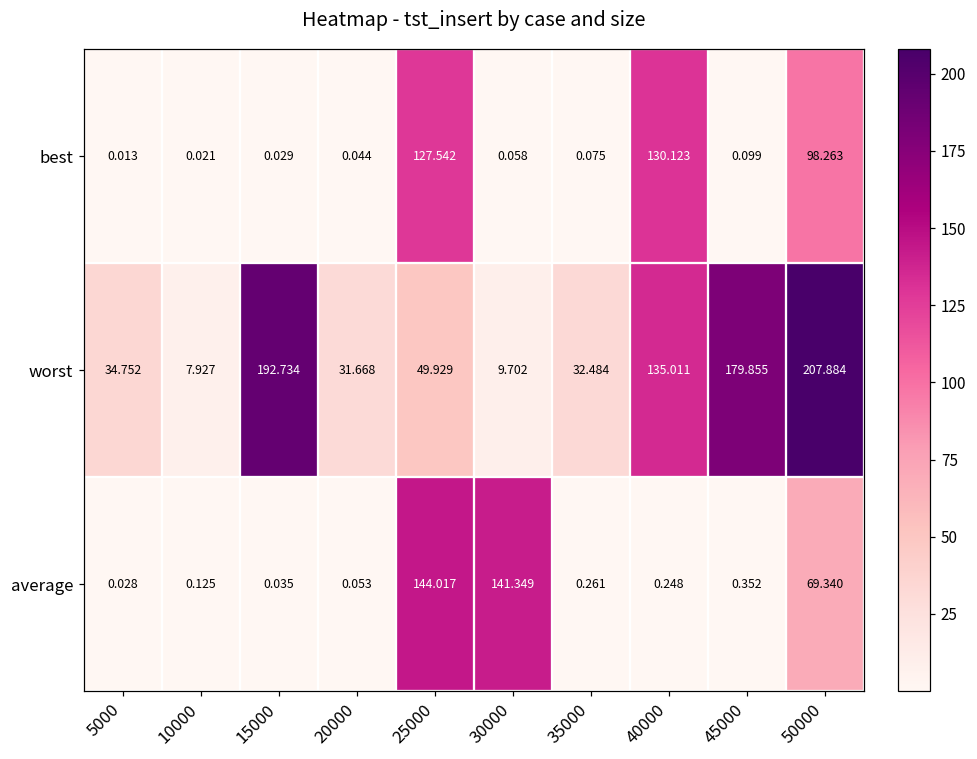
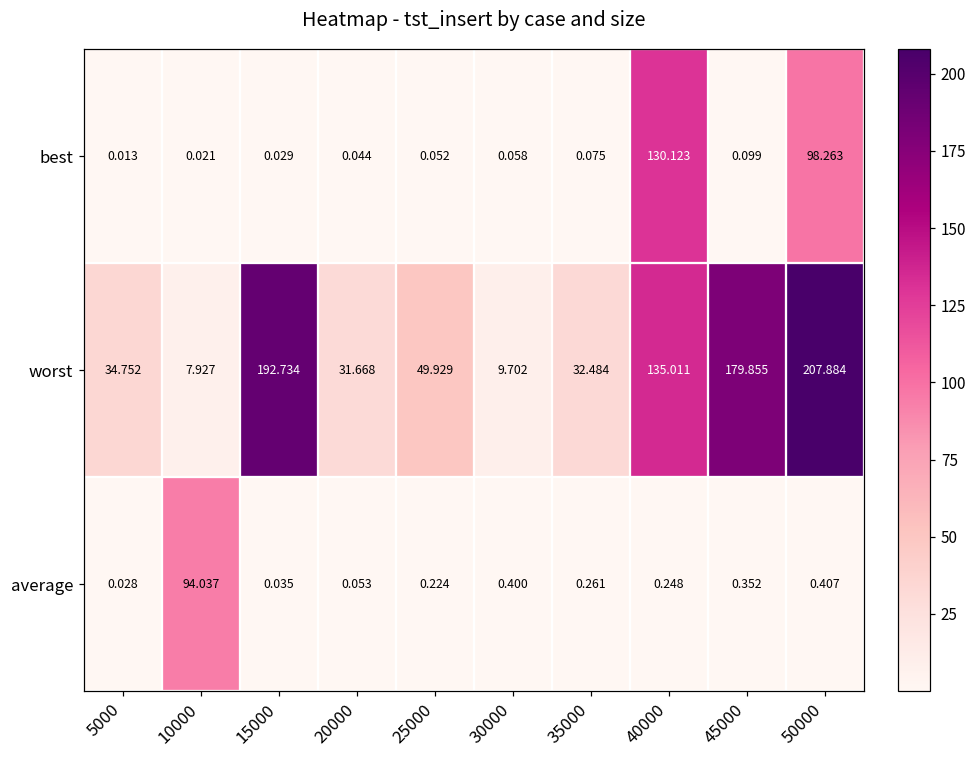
  {
    "best": {
      "5000": 0.013,
      "10000": 0.021,
      "15000": 0.029,
      "20000": 0.044,
-     "25000": 127.542,
+     "25000": 0.052,
      "30000": 0.058,
      "35000": 0.075,
      "40000": 130.123,
      "45000": 0.099,
      "50000": 98.263
    },
    "worst": {
      "5000": 34.752,
      "10000": 7.927,
      "15000": 192.734,
      "20000": 31.668,
      "25000": 49.929,
      "30000": 9.702,
      "35000": 32.484,
      "40000": 135.011,
      "45000": 179.855,
      "50000": 207.884
    },
    "average": {
      "5000": 0.028,
-     "10000": 0.125,
+     "10000": 94.037,
      "15000": 0.035,
      "20000": 0.053,
-     "25000": 144.017,
-     "30000": 141.349,
+     "25000": 0.224,
+     "30000": 0.400,
      "35000": 0.261,
      "40000": 0.248,
      "45000": 0.352,
-     "50000": 69.340
+     "50000": 0.407
    }
  }
